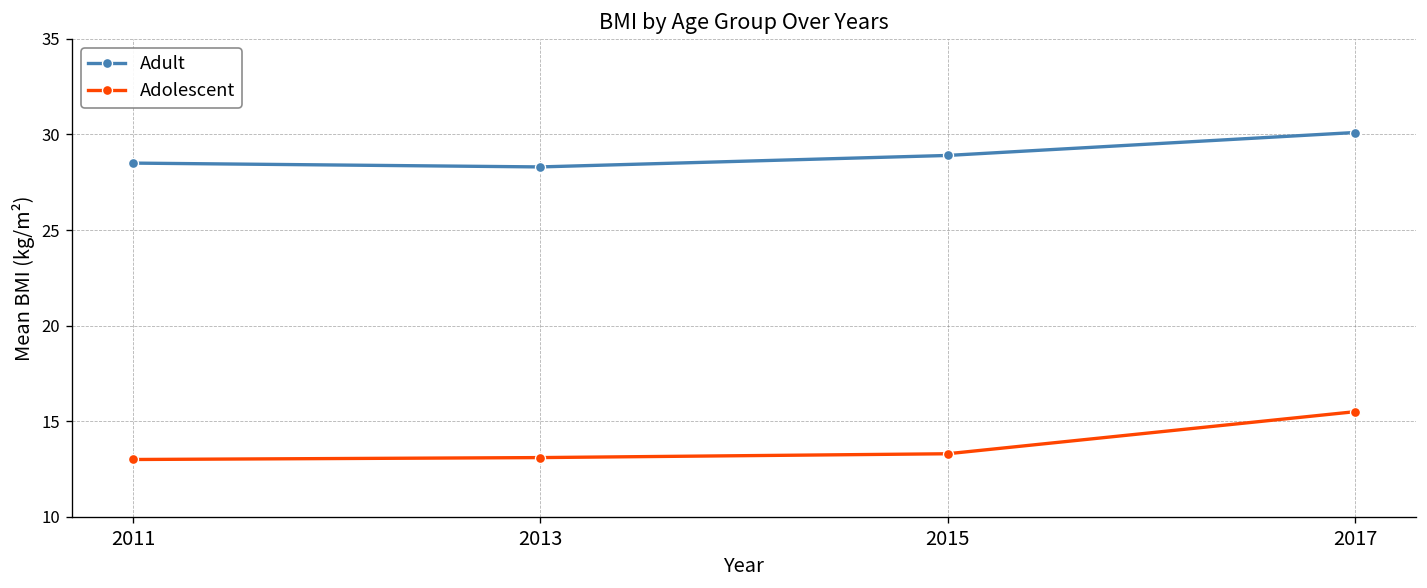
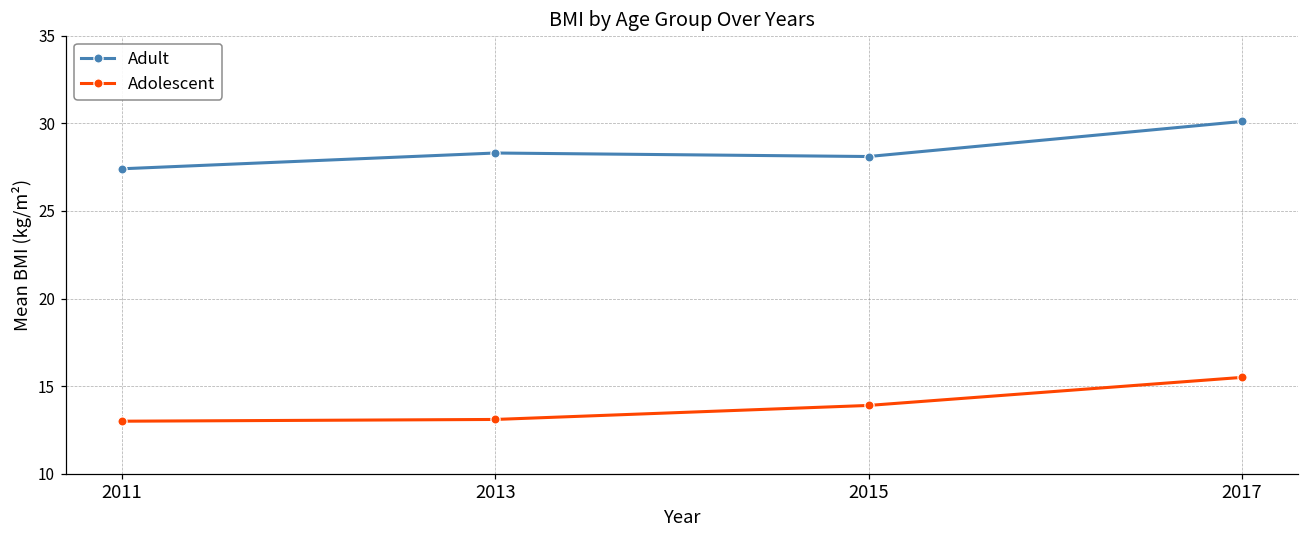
  {
    "Adult": {
-     "2011": 28.5,
+     "2011": 27.4,
      "2013": 28.3,
-     "2015": 28.9,
+     "2015": 28.1,
      "2017": 30.1
    },
    "Adolescent": {
      "2011": 13.0,
      "2013": 13.1,
-     "2015": 13.3,
+     "2015": 13.9,
      "2017": 15.5
    }
  }
